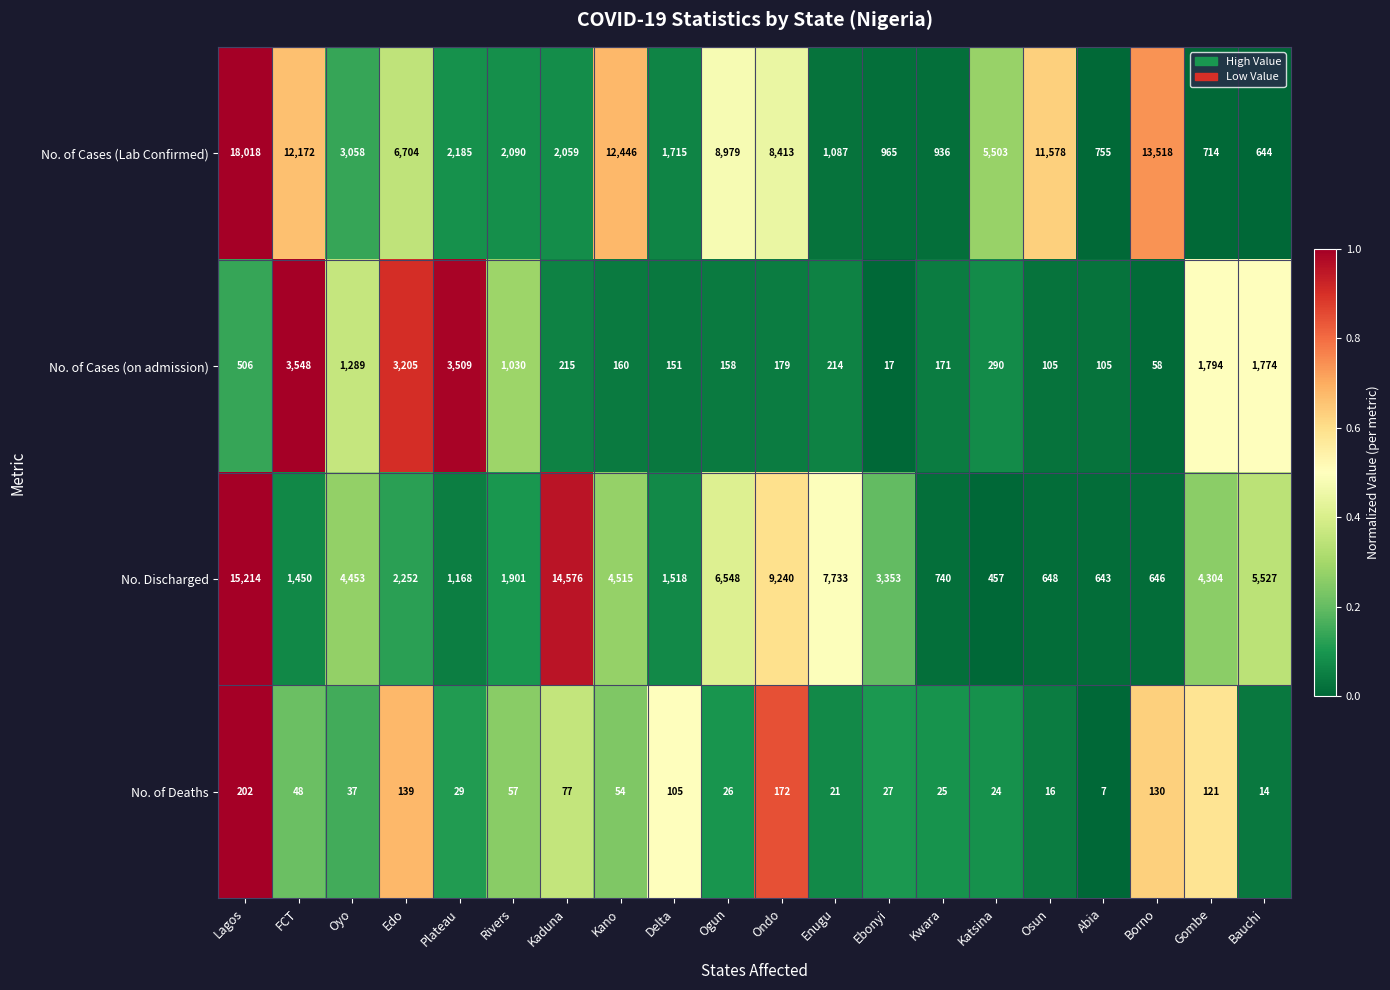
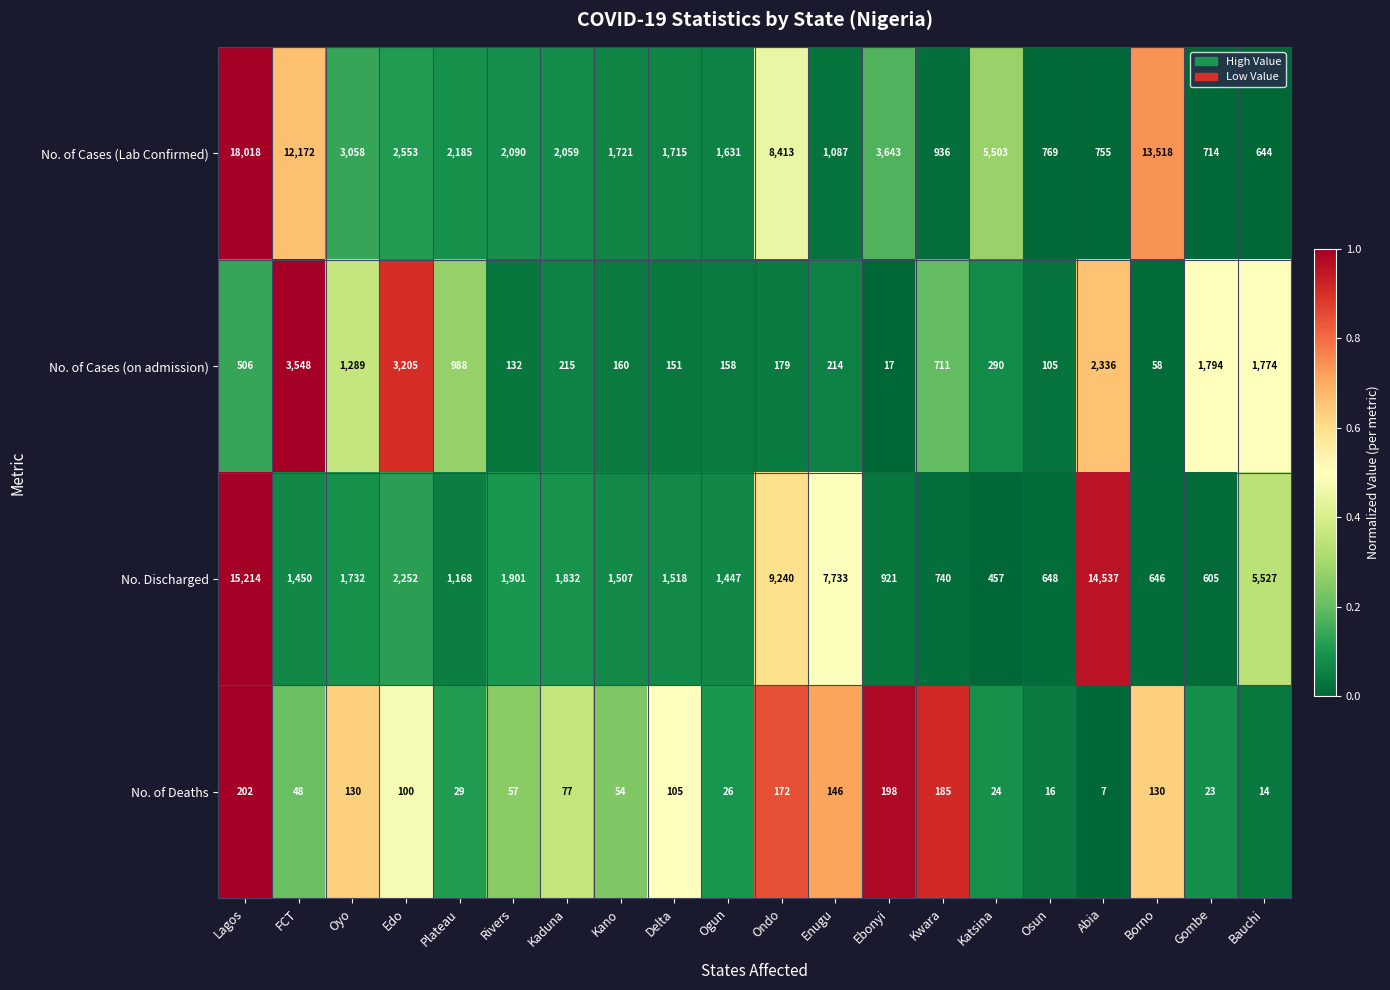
  {
    "No. of Cases (Lab Confirmed)": {
      "Lagos": "18,018",
      "FCT": "12,172",
      "Oyo": "3,058",
-     "Edo": "6,704",
+     "Edo": "2,553",
      "Plateau": "2,185",
      "Rivers": "2,090",
      "Kaduna": "2,059",
-     "Kano": "12,446",
+     "Kano": "1,721",
      "Delta": "1,715",
-     "Ogun": "8,979",
+     "Ogun": "1,631",
      "Ondo": "8,413",
      "Enugu": "1,087",
-     "Ebonyi": "965",
+     "Ebonyi": "3,643",
      "Kwara": "936",
      "Katsina": "5,503",
-     "Osun": "11,578",
+     "Osun": "769",
      "Abia": "755",
      "Borno": "13,518",
      "Gombe": "714",
      "Bauchi": "644"
    },
    "No. of Cases (on admission)": {
      "Lagos": "506",
      "FCT": "3,548",
      "Oyo": "1,289",
      "Edo": "3,205",
-     "Plateau": "3,509",
-     "Rivers": "1,030",
+     "Plateau": "988",
+     "Rivers": "132",
      "Kaduna": "215",
      "Kano": "160",
      "Delta": "151",
      "Ogun": "158",
      "Ondo": "179",
      "Enugu": "214",
      "Ebonyi": "17",
-     "Kwara": "171",
+     "Kwara": "711",
      "Katsina": "290",
      "Osun": "105",
-     "Abia": "105",
+     "Abia": "2,336",
      "Borno": "58",
      "Gombe": "1,794",
      "Bauchi": "1,774"
    },
    "No. Discharged": {
      "Lagos": "15,214",
      "FCT": "1,450",
-     "Oyo": "4,453",
+     "Oyo": "1,732",
      "Edo": "2,252",
      "Plateau": "1,168",
      "Rivers": "1,901",
-     "Kaduna": "14,576",
-     "Kano": "4,515",
+     "Kaduna": "1,832",
+     "Kano": "1,507",
      "Delta": "1,518",
-     "Ogun": "6,548",
+     "Ogun": "1,447",
      "Ondo": "9,240",
      "Enugu": "7,733",
-     "Ebonyi": "3,353",
+     "Ebonyi": "921",
      "Kwara": "740",
      "Katsina": "457",
      "Osun": "648",
-     "Abia": "643",
+     "Abia": "14,537",
      "Borno": "646",
-     "Gombe": "4,304",
+     "Gombe": "605",
      "Bauchi": "5,527"
    },
    "No. of Deaths": {
      "Lagos": "202",
      "FCT": "48",
-     "Oyo": "37",
-     "Edo": "139",
+     "Oyo": "130",
+     "Edo": "100",
      "Plateau": "29",
      "Rivers": "57",
      "Kaduna": "77",
      "Kano": "54",
      "Delta": "105",
      "Ogun": "26",
      "Ondo": "172",
-     "Enugu": "21",
-     "Ebonyi": "27",
-     "Kwara": "25",
+     "Enugu": "146",
+     "Ebonyi": "198",
+     "Kwara": "185",
      "Katsina": "24",
      "Osun": "16",
      "Abia": "7",
      "Borno": "130",
-     "Gombe": "121",
+     "Gombe": "23",
      "Bauchi": "14"
    }
  }
